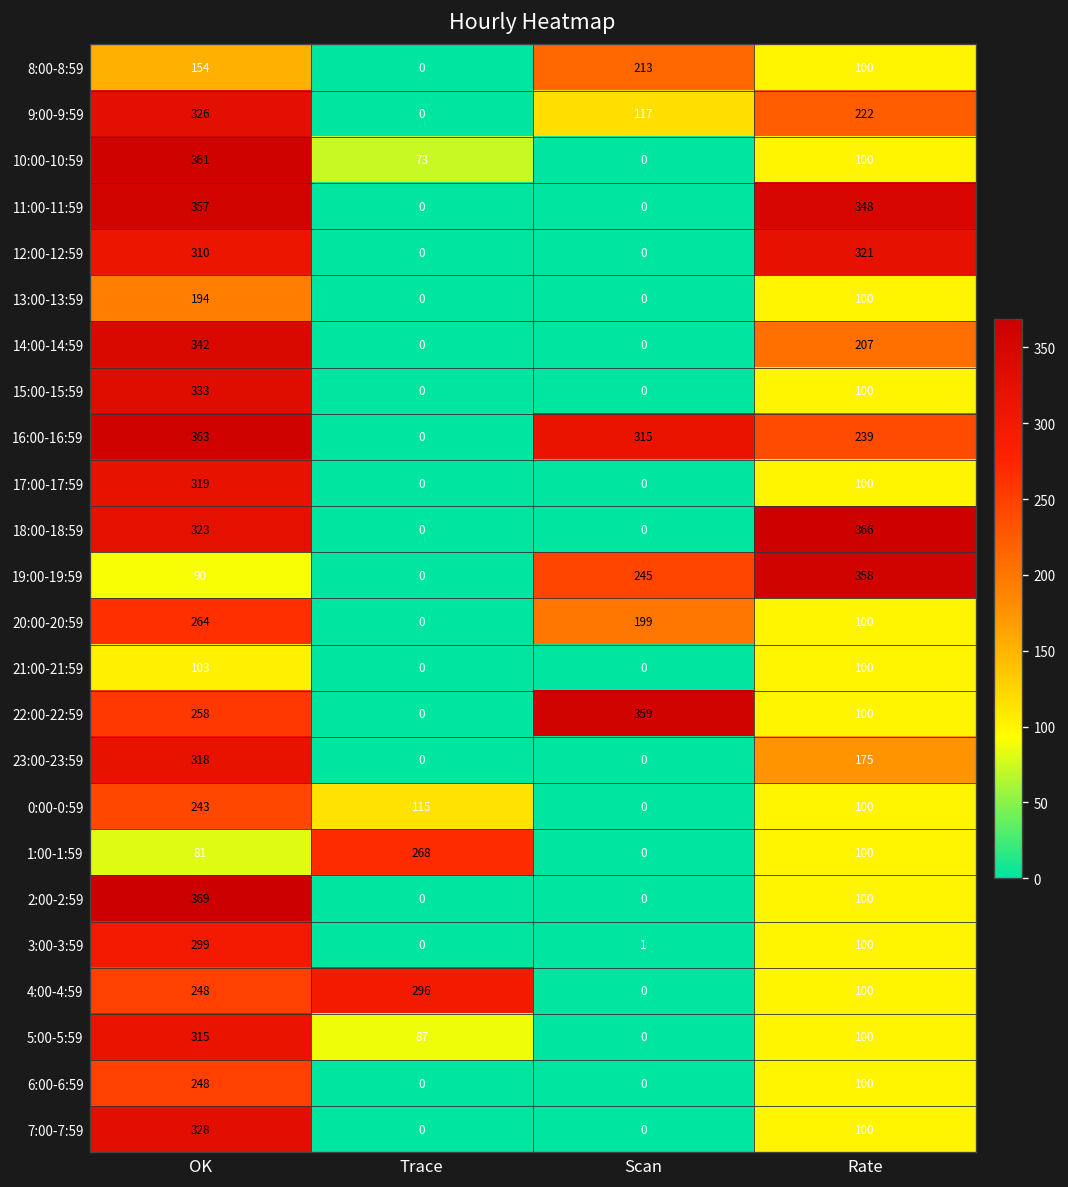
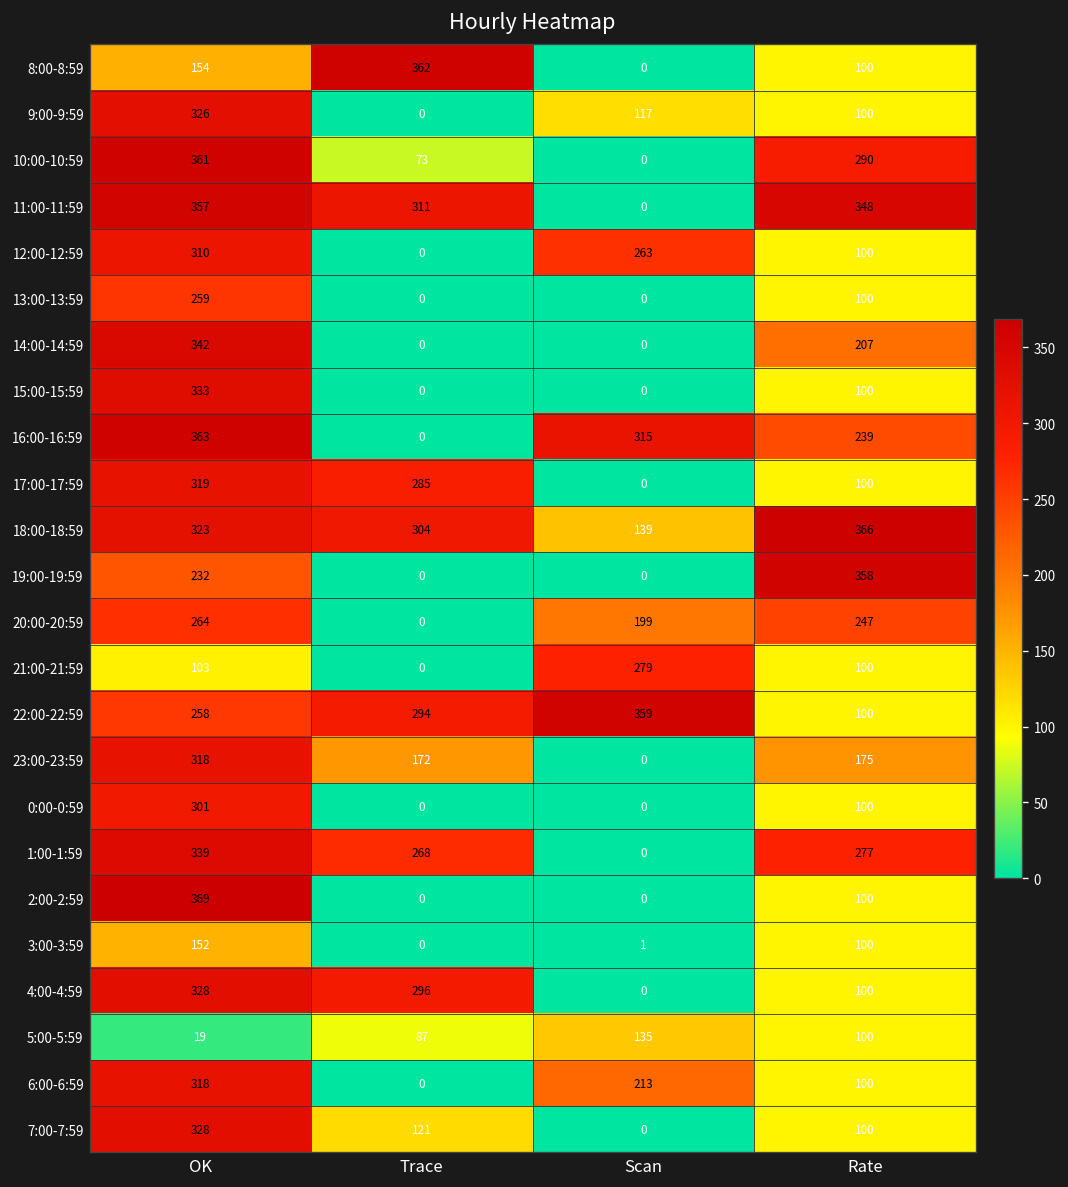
  {
    "8:00-8:59": {
      "OK": 154,
-     "Trace": 0,
-     "Scan": 213,
+     "Trace": 362,
+     "Scan": 0,
      "Rate": 100
    },
    "9:00-9:59": {
      "OK": 326,
      "Trace": 0,
      "Scan": 117,
-     "Rate": 222
+     "Rate": 100
    },
    "10:00-10:59": {
      "OK": 361,
      "Trace": 73,
      "Scan": 0,
-     "Rate": 100
+     "Rate": 290
    },
    "11:00-11:59": {
      "OK": 357,
-     "Trace": 0,
+     "Trace": 311,
      "Scan": 0,
      "Rate": 348
    },
    "12:00-12:59": {
      "OK": 310,
      "Trace": 0,
-     "Scan": 0,
-     "Rate": 321
+     "Scan": 263,
+     "Rate": 100
    },
    "13:00-13:59": {
-     "OK": 194,
+     "OK": 259,
      "Trace": 0,
      "Scan": 0,
      "Rate": 100
    },
    "14:00-14:59": {
      "OK": 342,
      "Trace": 0,
      "Scan": 0,
      "Rate": 207
    },
    "15:00-15:59": {
      "OK": 333,
      "Trace": 0,
      "Scan": 0,
      "Rate": 100
    },
    "16:00-16:59": {
      "OK": 363,
      "Trace": 0,
      "Scan": 315,
      "Rate": 239
    },
    "17:00-17:59": {
      "OK": 319,
-     "Trace": 0,
+     "Trace": 285,
      "Scan": 0,
      "Rate": 100
    },
    "18:00-18:59": {
      "OK": 323,
-     "Trace": 0,
-     "Scan": 0,
+     "Trace": 304,
+     "Scan": 139,
      "Rate": 366
    },
    "19:00-19:59": {
-     "OK": 90,
+     "OK": 232,
      "Trace": 0,
-     "Scan": 245,
+     "Scan": 0,
      "Rate": 358
    },
    "20:00-20:59": {
      "OK": 264,
      "Trace": 0,
      "Scan": 199,
-     "Rate": 100
+     "Rate": 247
    },
    "21:00-21:59": {
      "OK": 103,
      "Trace": 0,
-     "Scan": 0,
+     "Scan": 279,
      "Rate": 100
    },
    "22:00-22:59": {
      "OK": 258,
-     "Trace": 0,
+     "Trace": 294,
      "Scan": 359,
      "Rate": 100
    },
    "23:00-23:59": {
      "OK": 318,
-     "Trace": 0,
+     "Trace": 172,
      "Scan": 0,
      "Rate": 175
    },
    "0:00-0:59": {
-     "OK": 243,
-     "Trace": 115,
+     "OK": 301,
+     "Trace": 0,
      "Scan": 0,
      "Rate": 100
    },
    "1:00-1:59": {
-     "OK": 81,
+     "OK": 339,
      "Trace": 268,
      "Scan": 0,
-     "Rate": 100
+     "Rate": 277
    },
    "2:00-2:59": {
      "OK": 369,
      "Trace": 0,
      "Scan": 0,
      "Rate": 100
    },
    "3:00-3:59": {
-     "OK": 299,
+     "OK": 152,
      "Trace": 0,
      "Scan": 1,
      "Rate": 100
    },
    "4:00-4:59": {
-     "OK": 248,
+     "OK": 328,
      "Trace": 296,
      "Scan": 0,
      "Rate": 100
    },
    "5:00-5:59": {
-     "OK": 315,
+     "OK": 19,
      "Trace": 87,
-     "Scan": 0,
+     "Scan": 135,
      "Rate": 100
    },
    "6:00-6:59": {
-     "OK": 248,
+     "OK": 318,
      "Trace": 0,
-     "Scan": 0,
+     "Scan": 213,
      "Rate": 100
    },
    "7:00-7:59": {
      "OK": 328,
-     "Trace": 0,
+     "Trace": 121,
      "Scan": 0,
      "Rate": 100
    }
  }
